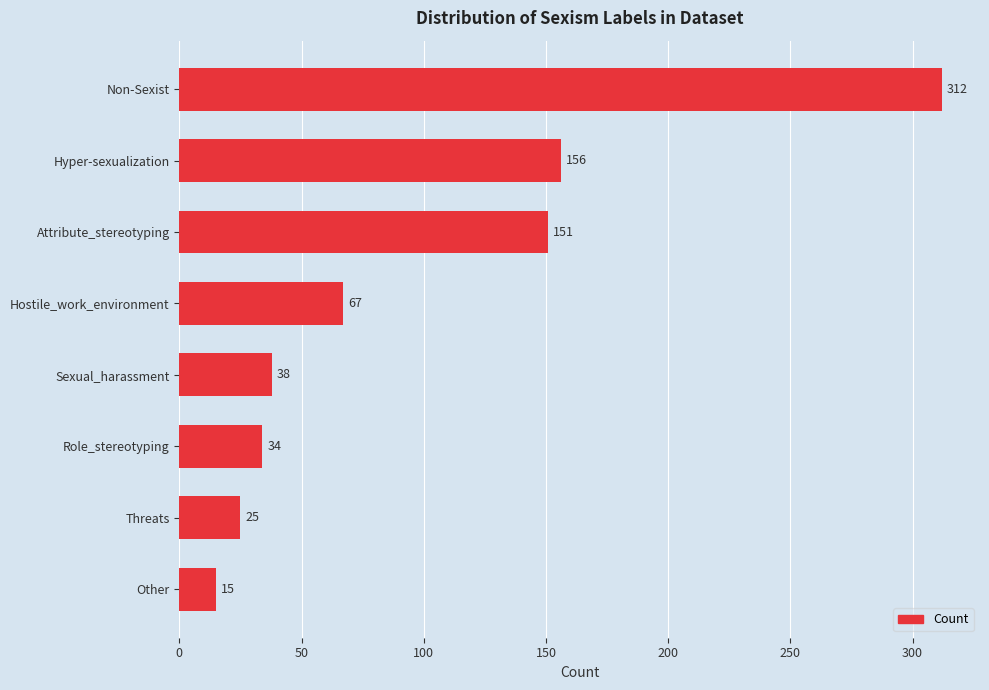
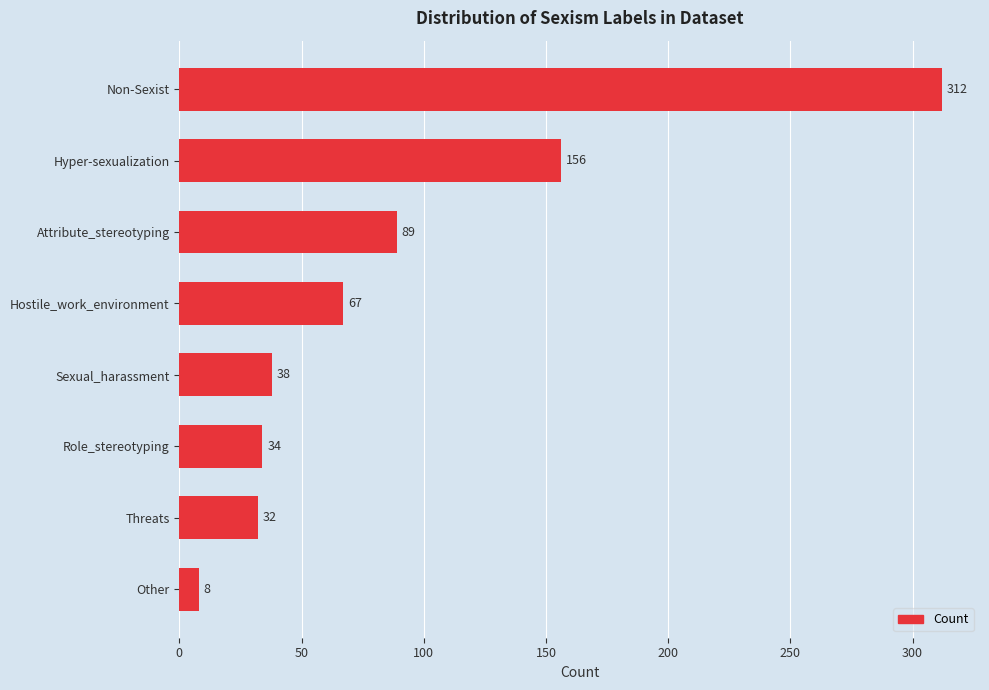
  {
    "Non-Sexist": 312,
    "Hyper-sexualization": 156,
-   "Attribute_stereotyping": 151,
+   "Attribute_stereotyping": 89,
    "Hostile_work_environment": 67,
    "Sexual_harassment": 38,
    "Role_stereotyping": 34,
-   "Threats": 25,
-   "Other": 15
+   "Threats": 32,
+   "Other": 8
  }
